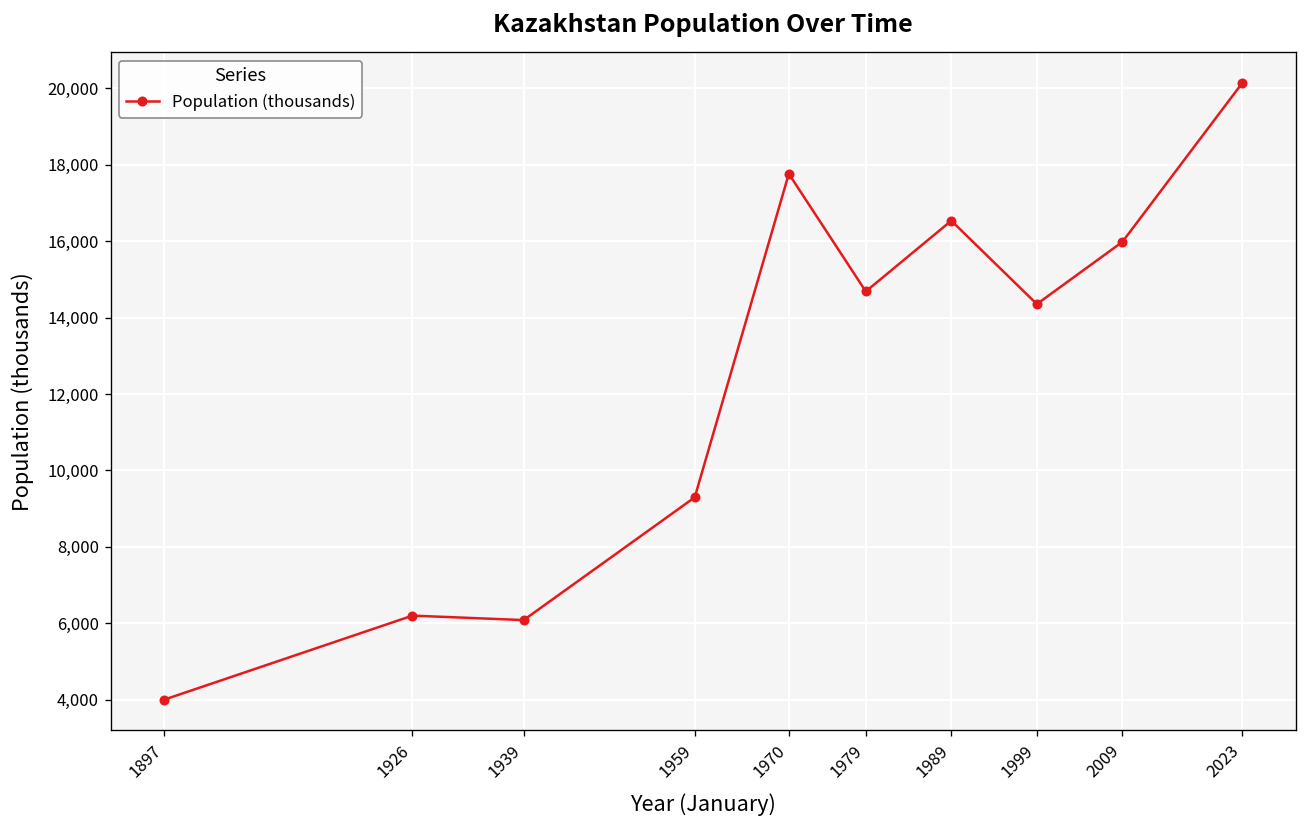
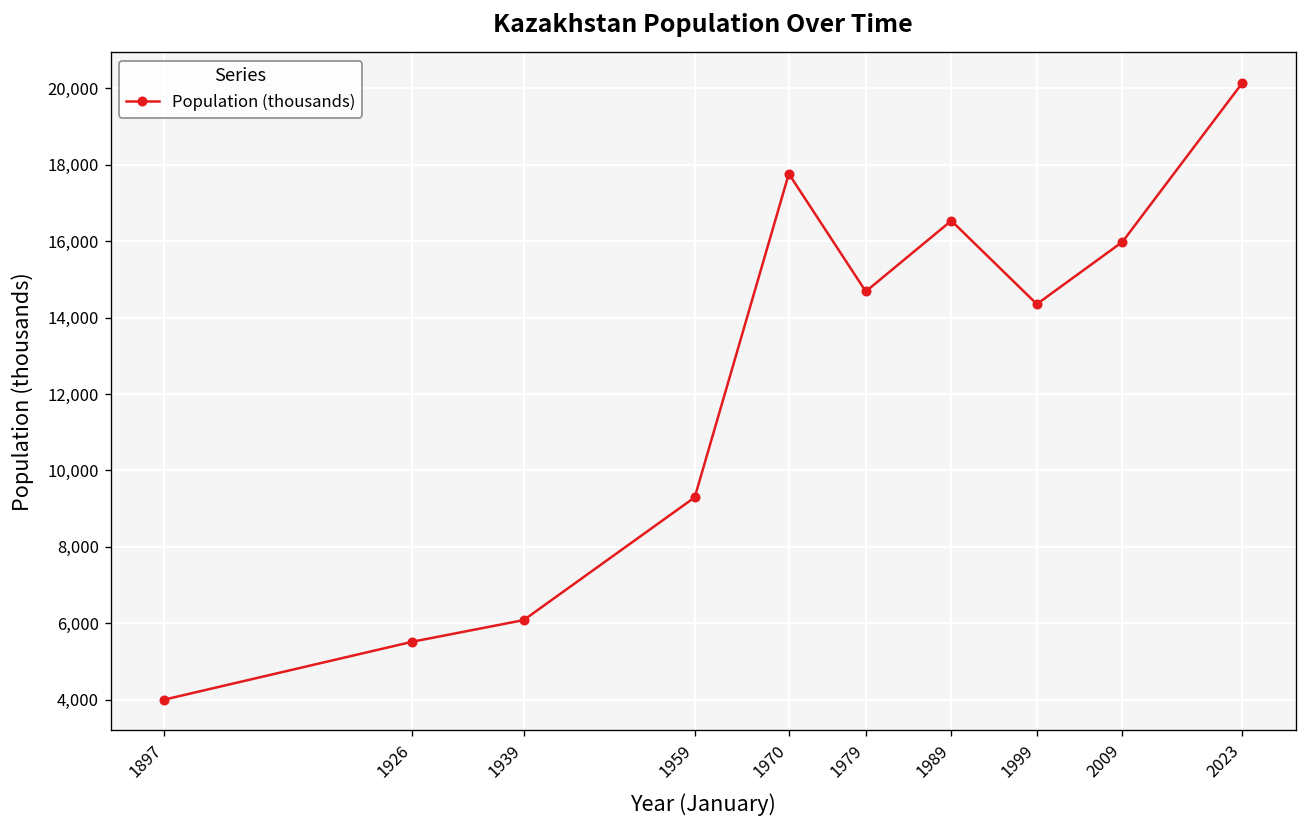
  {
    "1897": "4,000",
-   "1926": "6,200",
+   "1926": "5,500",
    "1939": "6,100",
    "1959": "9,300",
    "1970": "17,800",
    "1979": "14,700",
    "1989": "16,500",
    "1999": "14,400",
    "2009": "16,000",
    "2023": "20,100"
  }
